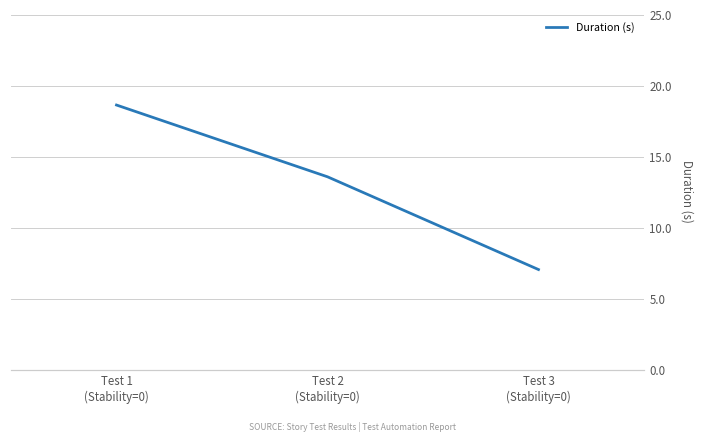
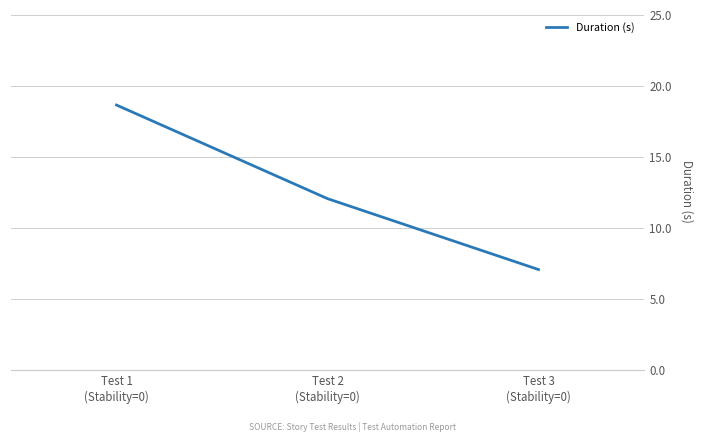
  {
    "Test 1 (Stability=0)": 18.7,
-   "Test 2 (Stability=0)": 13.6,
+   "Test 2 (Stability=0)": 12.1,
    "Test 3 (Stability=0)": 7.1
  }
